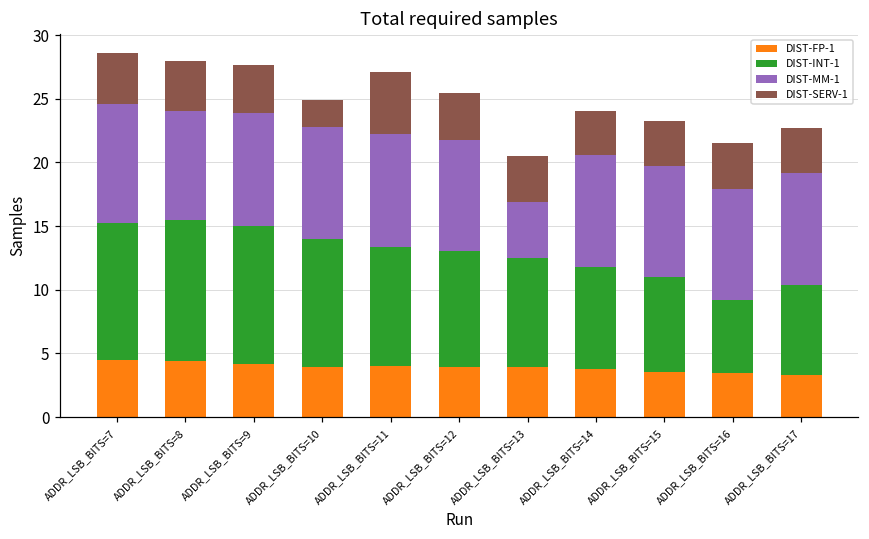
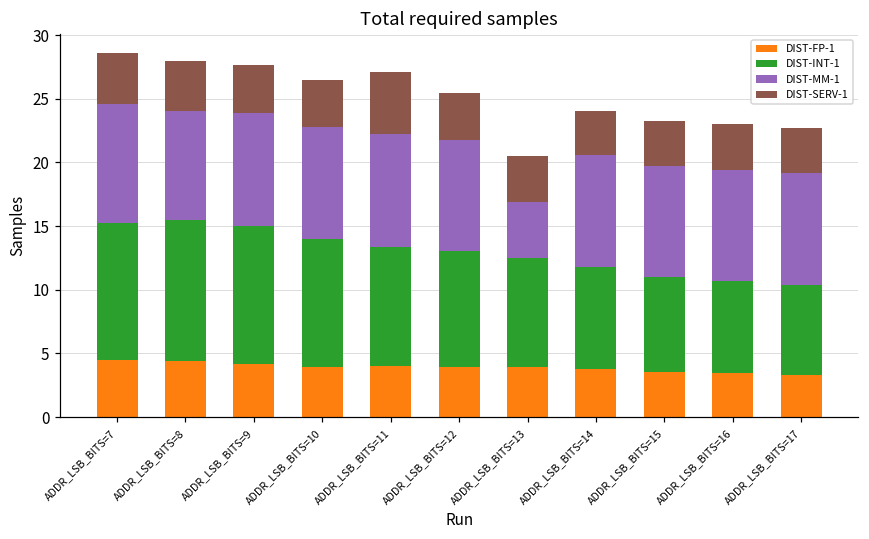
  {
    "DIST-FP-1": {
      "ADDR_LSB_BITS=7": 4.5,
      "ADDR_LSB_BITS=8": 4.4,
      "ADDR_LSB_BITS=9": 4.2,
      "ADDR_LSB_BITS=10": 4.0,
      "ADDR_LSB_BITS=11": 4.0,
      "ADDR_LSB_BITS=12": 4.0,
      "ADDR_LSB_BITS=13": 3.9,
      "ADDR_LSB_BITS=14": 3.8,
      "ADDR_LSB_BITS=15": 3.6,
      "ADDR_LSB_BITS=16": 3.4,
      "ADDR_LSB_BITS=17": 3.3
    },
    "DIST-INT-1": {
      "ADDR_LSB_BITS=7": 10.8,
      "ADDR_LSB_BITS=8": 11.1,
      "ADDR_LSB_BITS=9": 10.8,
      "ADDR_LSB_BITS=10": 10.0,
      "ADDR_LSB_BITS=11": 9.3,
      "ADDR_LSB_BITS=12": 9.1,
      "ADDR_LSB_BITS=13": 8.6,
      "ADDR_LSB_BITS=14": 8.0,
      "ADDR_LSB_BITS=15": 7.5,
-     "ADDR_LSB_BITS=16": 5.7,
+     "ADDR_LSB_BITS=16": 7.2,
      "ADDR_LSB_BITS=17": 7.1
    },
    "DIST-MM-1": {
      "ADDR_LSB_BITS=7": 9.3,
      "ADDR_LSB_BITS=8": 8.6,
      "ADDR_LSB_BITS=9": 8.9,
      "ADDR_LSB_BITS=10": 8.8,
      "ADDR_LSB_BITS=11": 8.9,
      "ADDR_LSB_BITS=12": 8.8,
      "ADDR_LSB_BITS=13": 4.4,
      "ADDR_LSB_BITS=14": 8.8,
      "ADDR_LSB_BITS=15": 8.7,
      "ADDR_LSB_BITS=16": 8.7,
      "ADDR_LSB_BITS=17": 8.8
    },
    "DIST-SERV-1": {
      "ADDR_LSB_BITS=7": 4.0,
      "ADDR_LSB_BITS=8": 3.9,
      "ADDR_LSB_BITS=9": 3.8,
-     "ADDR_LSB_BITS=10": 2.2,
+     "ADDR_LSB_BITS=10": 3.7,
      "ADDR_LSB_BITS=11": 4.9,
      "ADDR_LSB_BITS=12": 3.7,
      "ADDR_LSB_BITS=13": 3.6,
      "ADDR_LSB_BITS=14": 3.5,
      "ADDR_LSB_BITS=15": 3.6,
      "ADDR_LSB_BITS=16": 3.6,
      "ADDR_LSB_BITS=17": 3.6
    }
  }
